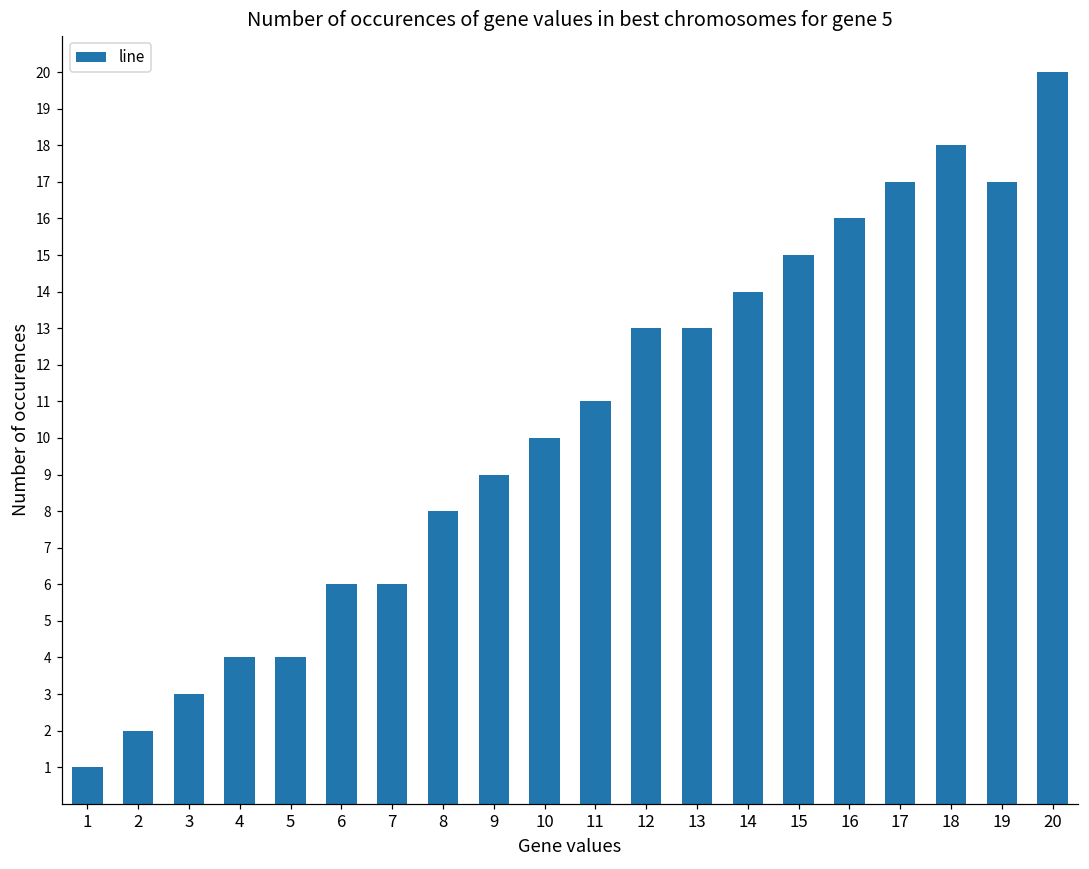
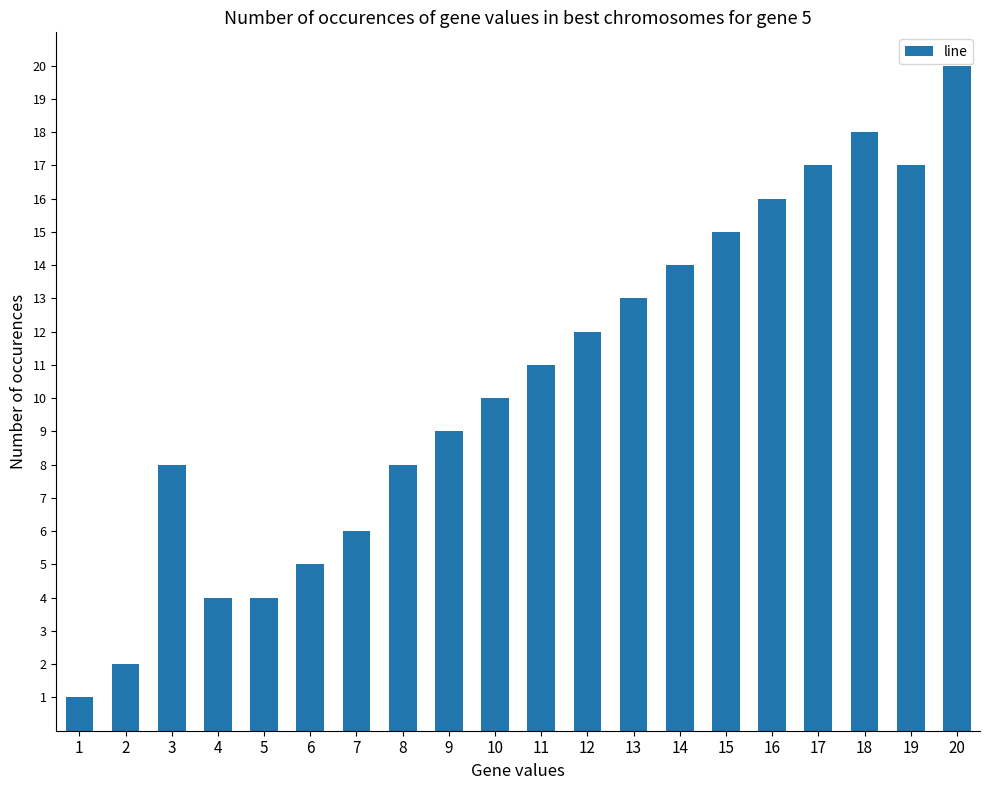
  {
    "1": 1,
    "2": 2,
-   "3": 3,
+   "3": 8,
    "4": 4,
    "5": 4,
-   "6": 6,
+   "6": 5,
    "7": 6,
    "8": 8,
    "9": 9,
    "10": 10,
    "11": 11,
-   "12": 13,
+   "12": 12,
    "13": 13,
    "14": 14,
    "15": 15,
    "16": 16,
    "17": 17,
    "18": 18,
    "19": 17,
    "20": 20
  }
